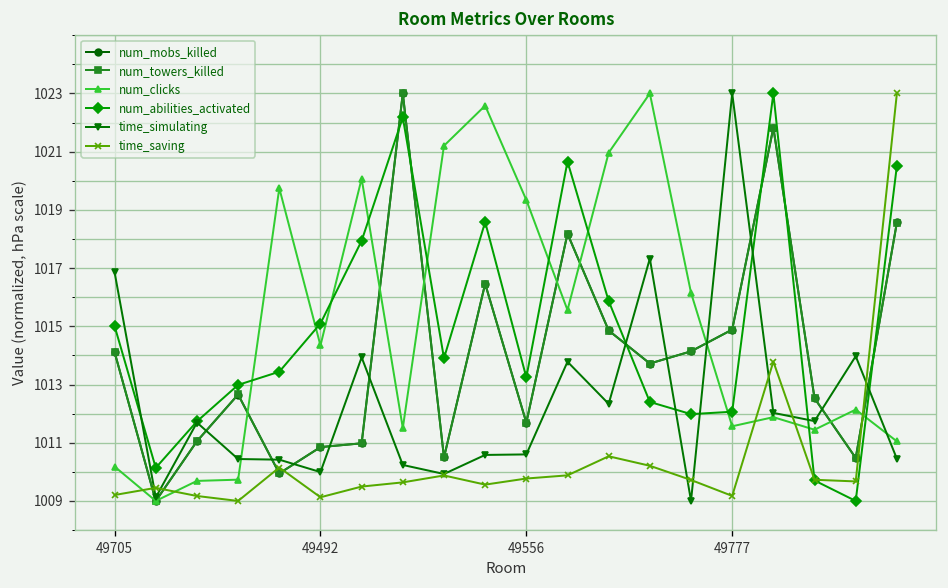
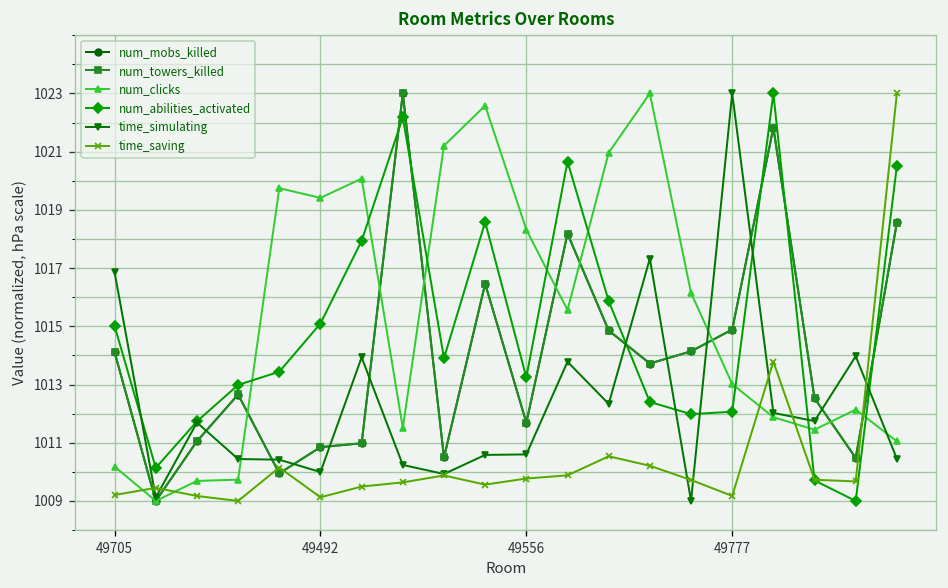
  {
    "num_clicks": {
      "49705": 1010.2,
-     "49492": 1014.3,
-     "49556": 1019.3,
-     "49777": 1011.6
+     "49492": 1019.4,
+     "49556": 1018.3,
+     "49777": 1013.0
    },
    "time_saving": {
      "49705": 1009.2,
      "49492": 1009.1,
      "49556": 1009.8,
      "49777": 1009.2
    }
  }
